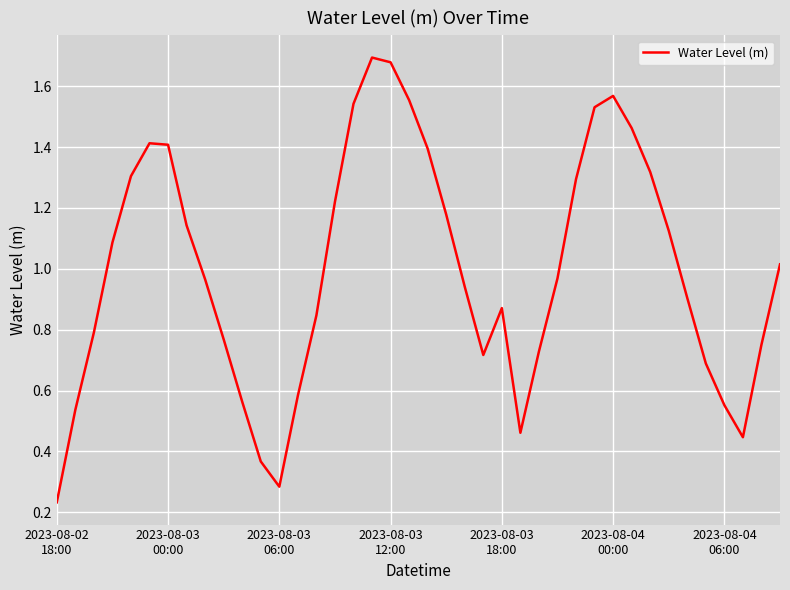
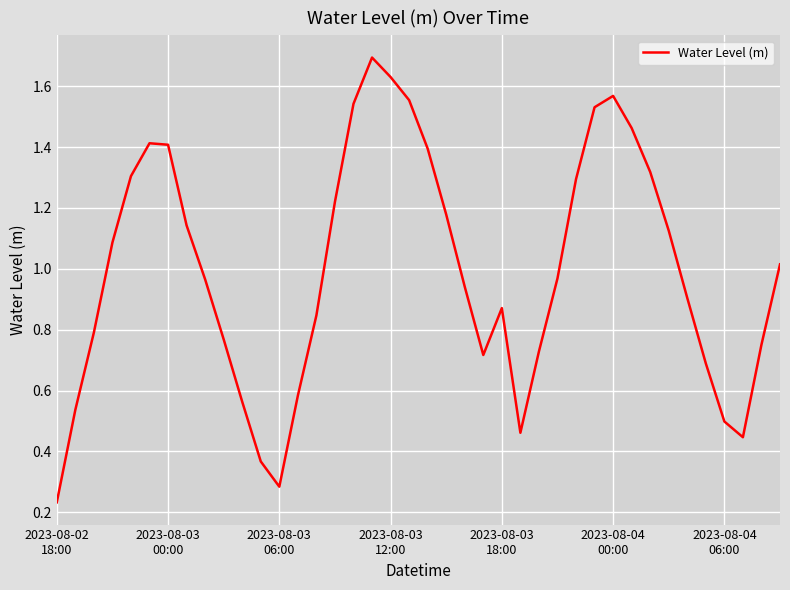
  {
    "2023-08-02 18:00": 0.23,
    "2023-08-03 00:00": 1.41,
    "2023-08-03 06:00": 0.28,
-   "2023-08-03 12:00": 1.68,
+   "2023-08-03 12:00": 1.63,
    "2023-08-03 18:00": 0.87,
    "2023-08-04 00:00": 1.57,
-   "2023-08-04 06:00": 0.55
+   "2023-08-04 06:00": 0.50
  }
